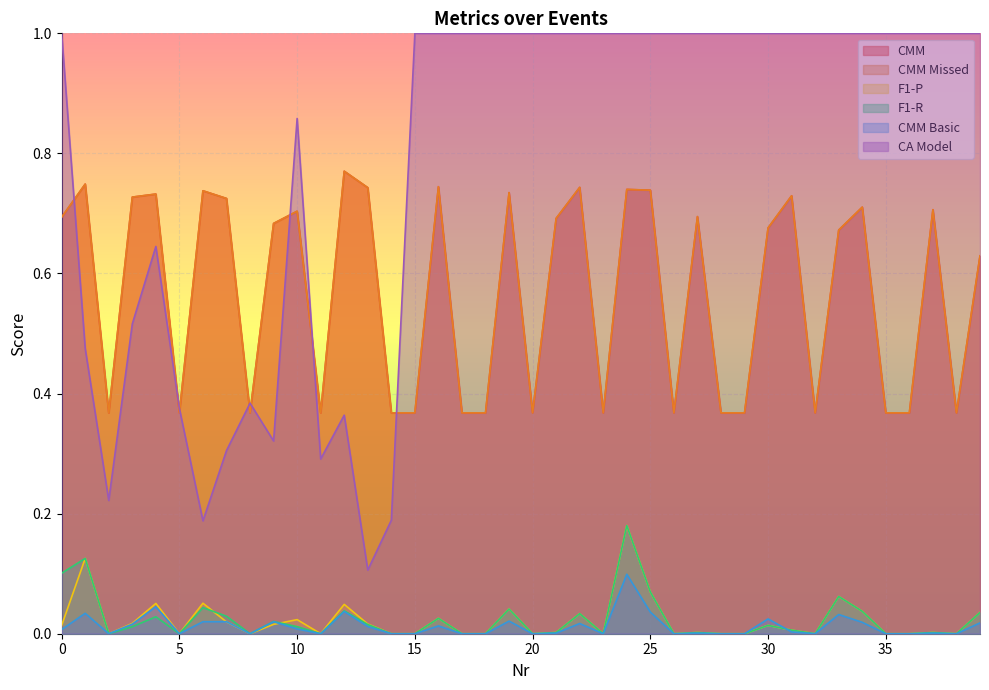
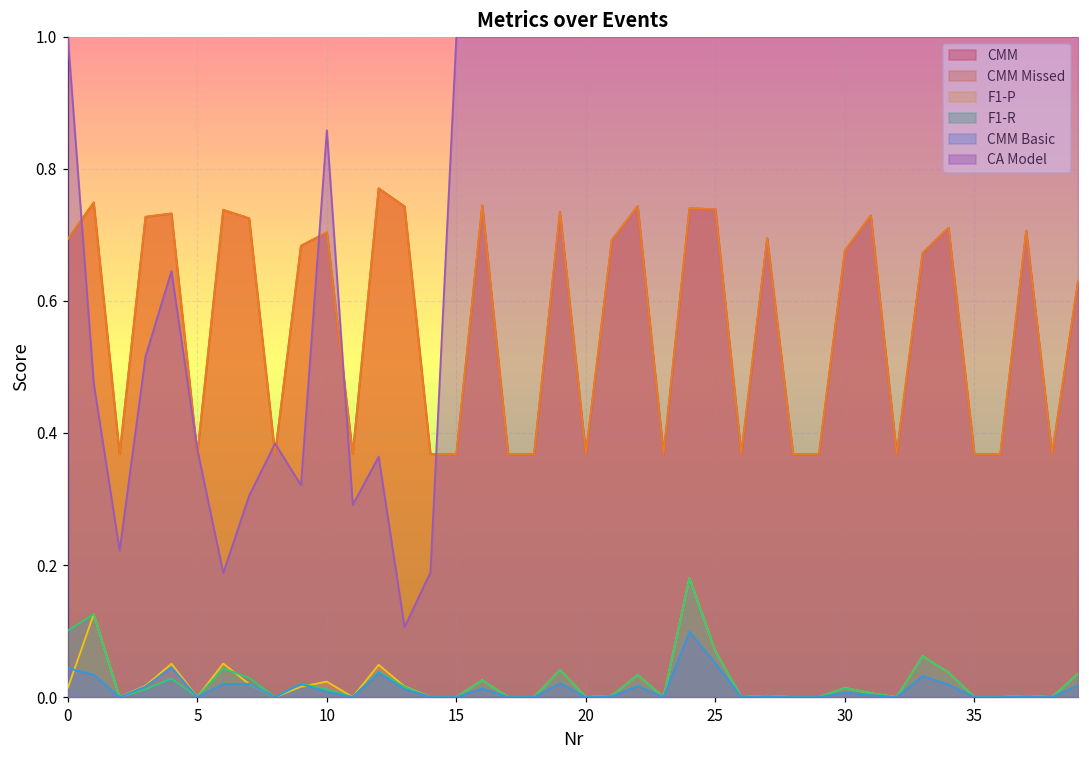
  {
    "F1-R": {
      "0": 0.10
    },
    "CMM Basic": {
-     "0": 0.01,
-     "25": 0.04,
-     "30": 0.02
+     "0": 0.04,
+     "25": 0.05,
+     "30": 0.01
    },
    "CA Model": {
      "0": 1.00,
      "5": 0.38,
      "10": 0.86,
      "15": 1.00,
      "20": 1.00,
      "25": 1.00,
      "30": 1.00,
      "35": 1.00
    }
  }
